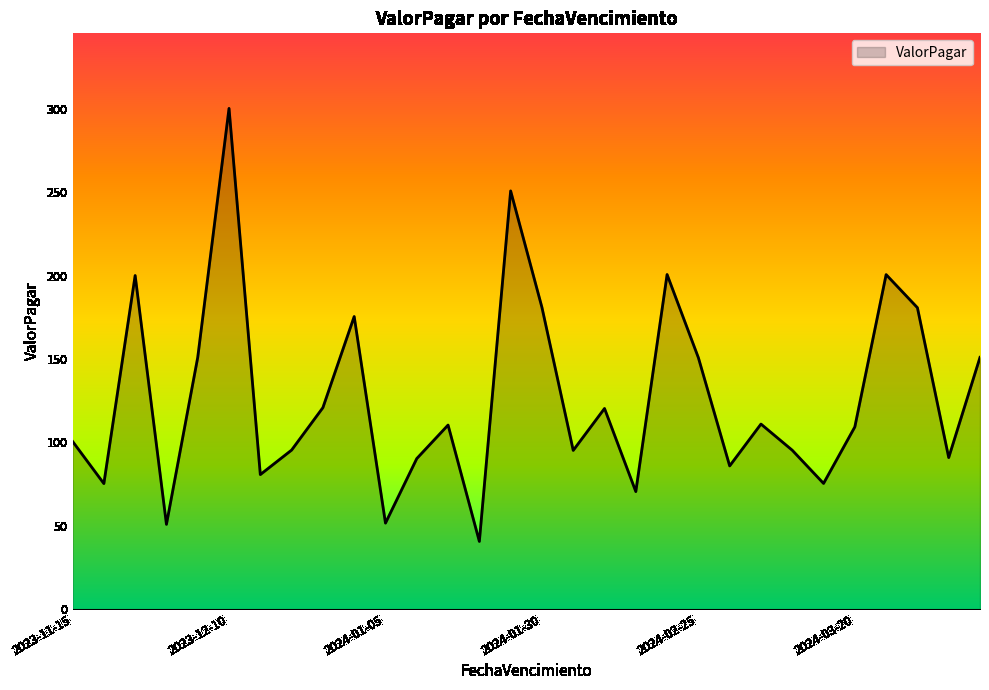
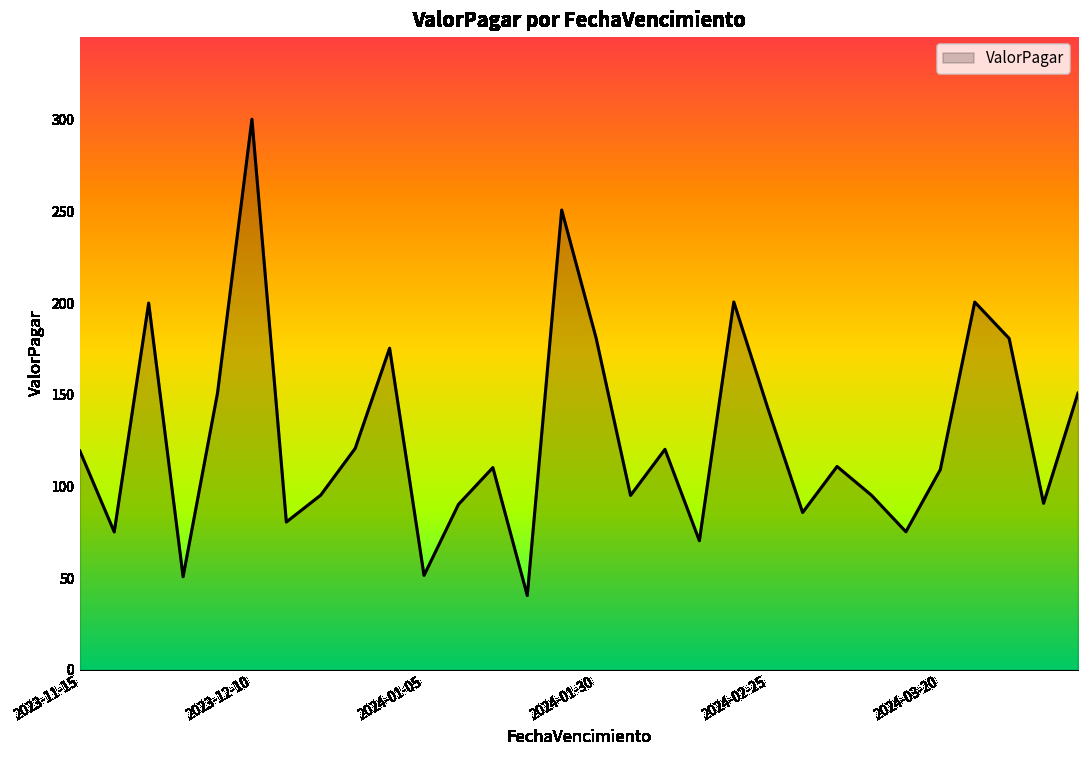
  {
-   "2023-11-15": 101,
+   "2023-11-15": 119,
    "2023-12-10": 300,
    "2024-01-05": 52,
    "2024-01-30": 181,
-   "2024-02-25": 151,
+   "2024-02-25": 142,
    "2024-03-20": 109
  }
